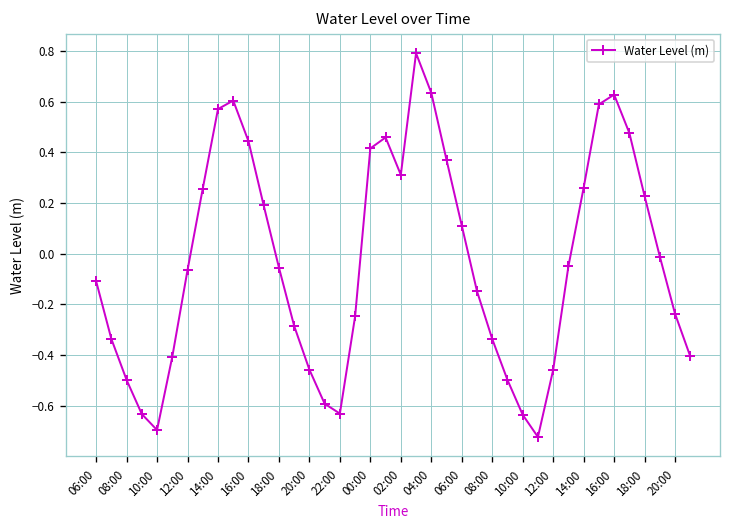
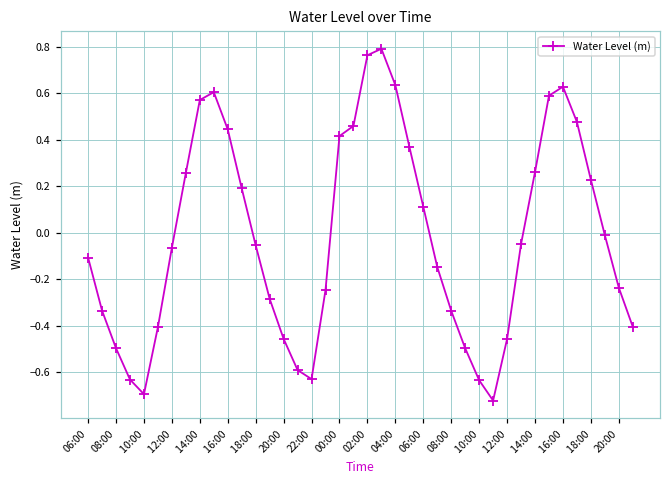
  {
    "22:00": -0.63,
    "00:00": 0.42,
-   "02:00": 0.31,
+   "02:00": 0.76,
    "04:00": 0.64
  }
